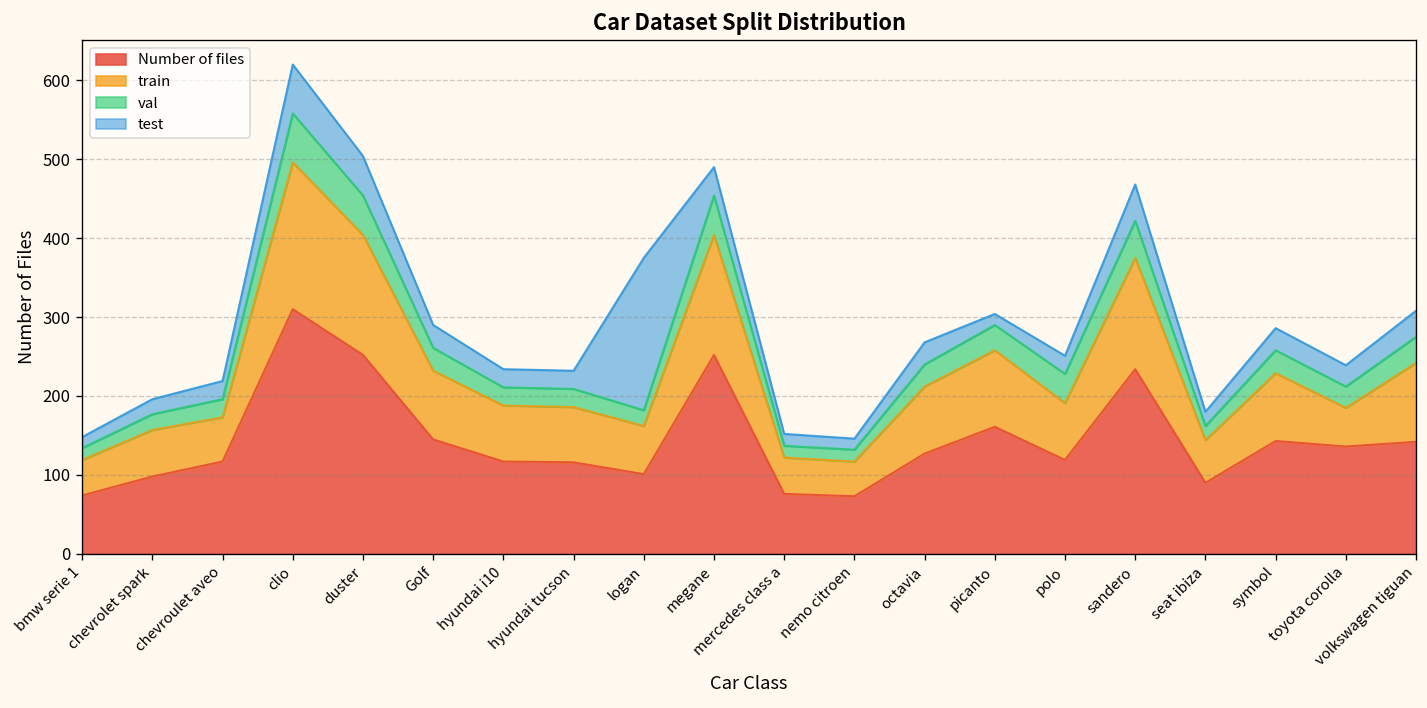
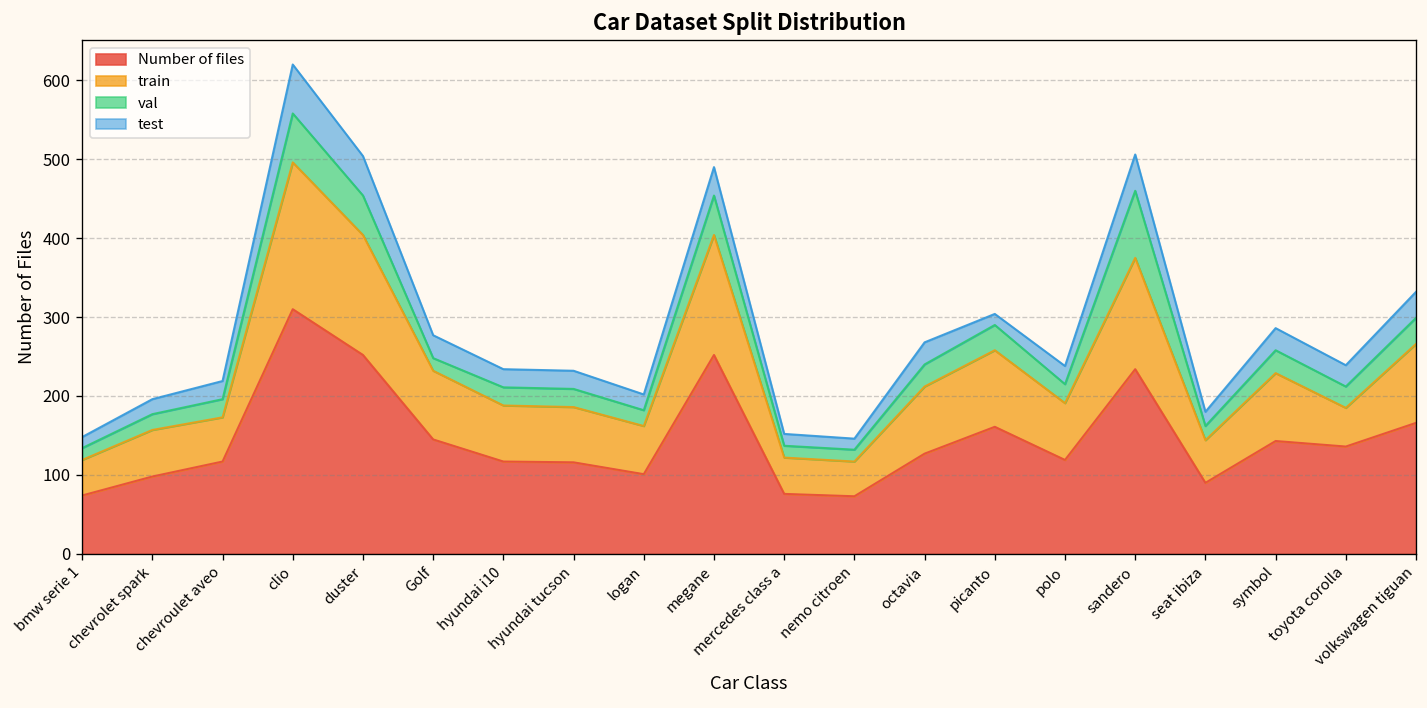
  {
    "Number of files": {
      "bmw serie 1": 70,
      "chevrolet spark": 100,
      "chevroulet aveo": 120,
      "clio": 310,
      "duster": 250,
      "Golf": 150,
      "hyundai i10": 120,
      "hyundai tucson": 120,
      "logan": 100,
      "megane": 250,
      "mercedes class a": 80,
      "nemo citroen": 70,
      "octavia": 130,
      "picanto": 160,
      "polo": 120,
      "sandero": 230,
      "seat ibiza": 90,
      "symbol": 140,
      "toyota corolla": 140,
-     "volkswagen tiguan": 140
+     "volkswagen tiguan": 170
    },
    "train": {
      "bmw serie 1": 50,
      "chevrolet spark": 60,
      "chevroulet aveo": 60,
      "clio": 190,
      "duster": 150,
      "Golf": 90,
      "hyundai i10": 70,
      "hyundai tucson": 70,
      "logan": 60,
      "megane": 150,
      "mercedes class a": 50,
      "nemo citroen": 40,
      "octavia": 90,
      "picanto": 100,
      "polo": 70,
      "sandero": 140,
      "seat ibiza": 50,
      "symbol": 90,
      "toyota corolla": 50,
      "volkswagen tiguan": 100
    },
    "val": {
      "bmw serie 1": 20,
      "chevrolet spark": 20,
      "chevroulet aveo": 20,
      "clio": 60,
      "duster": 50,
-     "Golf": 30,
+     "Golf": 20,
      "hyundai i10": 20,
      "hyundai tucson": 20,
      "logan": 20,
      "megane": 50,
      "mercedes class a": 20,
      "nemo citroen": 20,
      "octavia": 30,
      "picanto": 30,
-     "polo": 40,
-     "sandero": 50,
+     "polo": 20,
+     "sandero": 90,
      "seat ibiza": 20,
      "symbol": 30,
      "toyota corolla": 30,
      "volkswagen tiguan": 30
    },
    "test": {
      "bmw serie 1": 10,
      "chevrolet spark": 20,
      "chevroulet aveo": 20,
      "clio": 60,
      "duster": 50,
      "Golf": 30,
      "hyundai i10": 20,
      "hyundai tucson": 20,
-     "logan": 190,
+     "logan": 20,
      "megane": 40,
      "mercedes class a": 20,
      "nemo citroen": 10,
      "octavia": 30,
      "picanto": 10,
      "polo": 20,
      "sandero": 50,
      "seat ibiza": 20,
      "symbol": 30,
      "toyota corolla": 30,
      "volkswagen tiguan": 30
    }
  }
